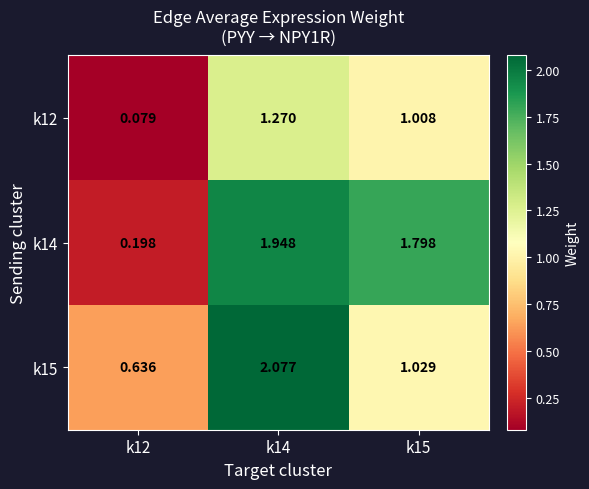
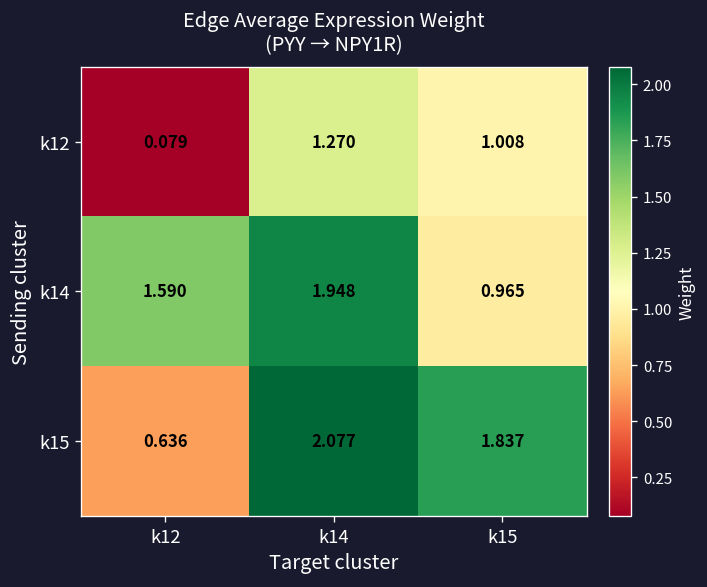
  {
    "k12": {
      "k12": 0.079,
      "k14": 1.270,
      "k15": 1.008
    },
    "k14": {
-     "k12": 0.198,
+     "k12": 1.590,
      "k14": 1.948,
-     "k15": 1.798
+     "k15": 0.965
    },
    "k15": {
      "k12": 0.636,
      "k14": 2.077,
-     "k15": 1.029
+     "k15": 1.837
    }
  }
